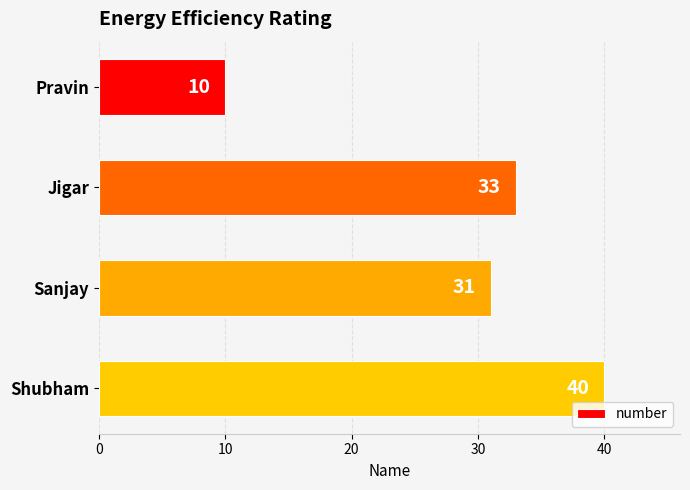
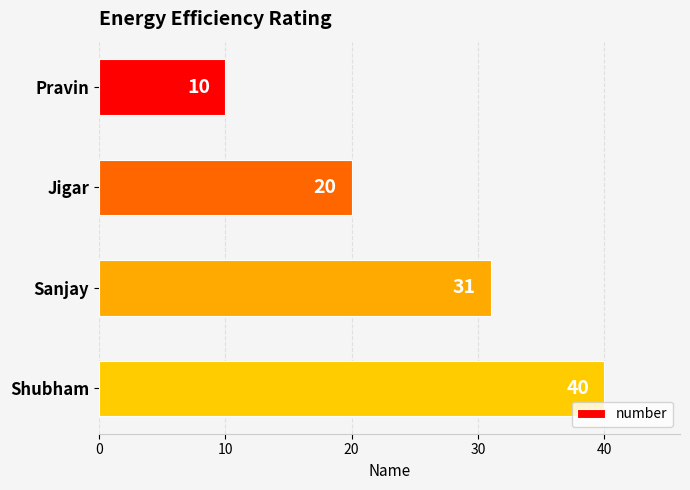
  {
    "Pravin": 10,
-   "Jigar": 33,
+   "Jigar": 20,
    "Sanjay": 31,
    "Shubham": 40
  }
